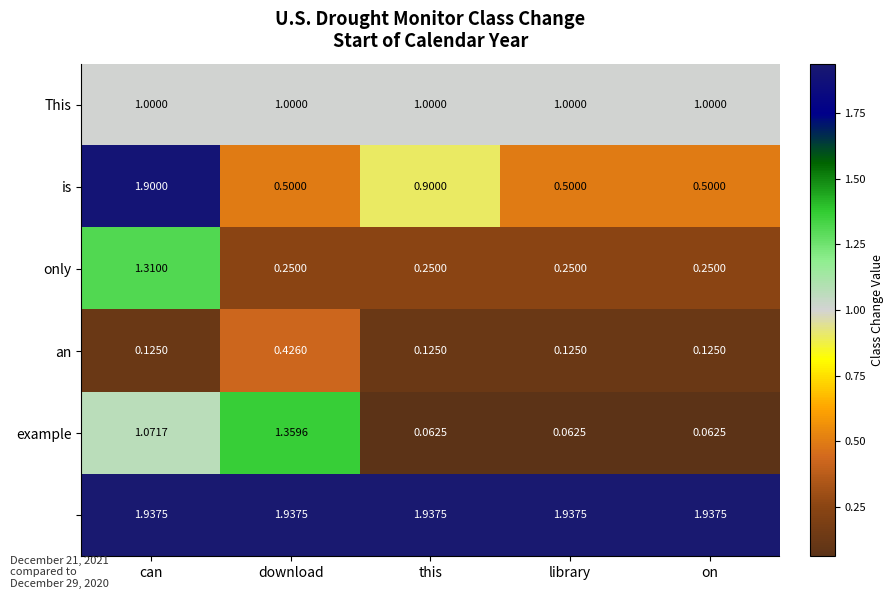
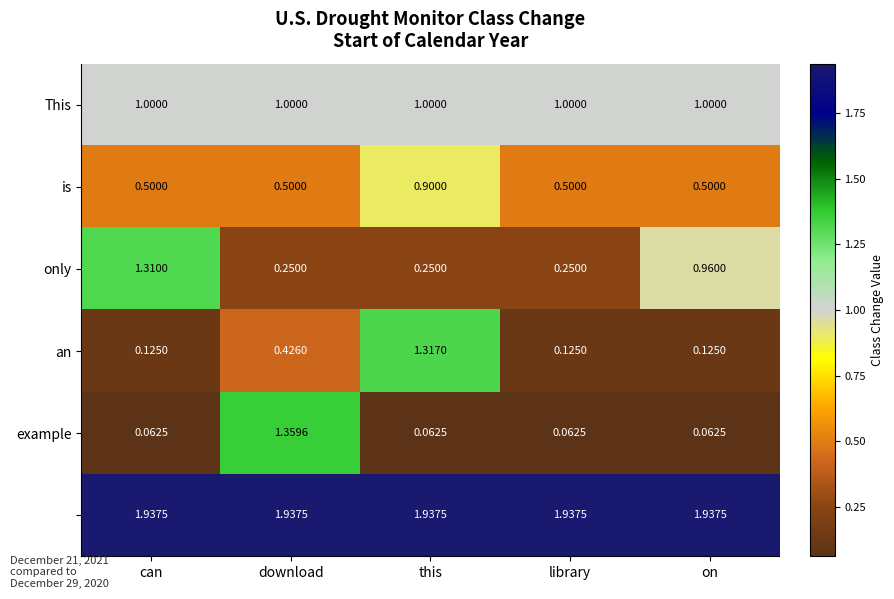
  {
    "This": {
      "can": 1.0000,
      "download": 1.0000,
      "this": 1.0000,
      "library": 1.0000,
      "on": 1.0000
    },
    "is": {
-     "can": 1.9000,
+     "can": 0.5000,
      "download": 0.5000,
      "this": 0.9000,
      "library": 0.5000,
      "on": 0.5000
    },
    "only": {
      "can": 1.3100,
      "download": 0.2500,
      "this": 0.2500,
      "library": 0.2500,
-     "on": 0.2500
+     "on": 0.9600
    },
    "an": {
      "can": 0.1250,
      "download": 0.4260,
-     "this": 0.1250,
+     "this": 1.3170,
      "library": 0.1250,
      "on": 0.1250
    },
    "example": {
-     "can": 1.0717,
+     "can": 0.0625,
      "download": 1.3596,
      "this": 0.0625,
      "library": 0.0625,
      "on": 0.0625
    }
  }
